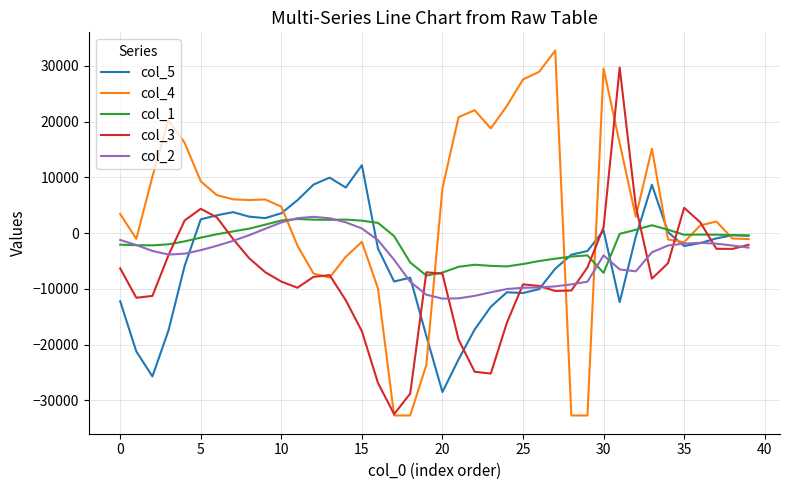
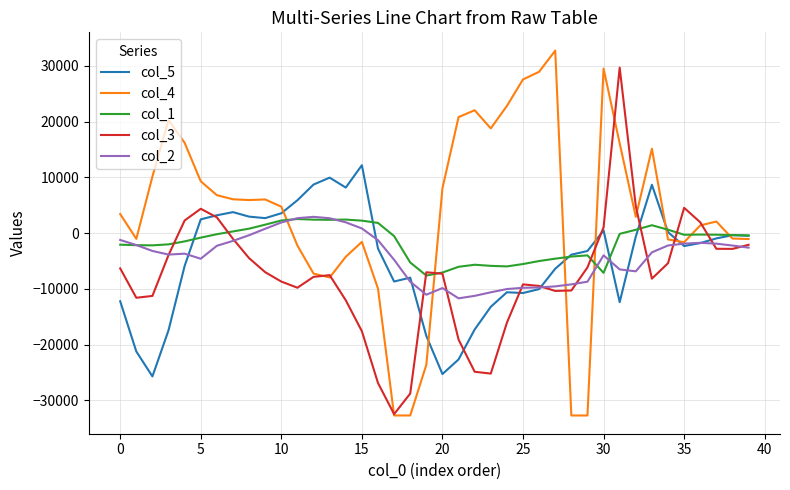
  {
    "col_5": {
      "0": -12000,
      "5": 2000,
      "10": 4000,
      "15": 12000,
-     "20": -28000,
+     "20": -25000,
      "25": -11000,
      "30": 0
    },
    "col_4": {
      "0": 3000,
      "5": 9000,
      "10": 5000,
      "15": -2000,
      "20": 8000,
      "25": 28000,
      "30": 30000
    },
    "col_1": {
      "0": -2000,
      "5": -1000,
      "15": 2000,
      "25": -6000,
      "30": -7000,
      "35": 0
    },
    "col_3": {
      "0": -6000,
      "5": 4000,
      "10": -9000,
      "15": -18000,
      "25": -9000,
      "30": 1000,
      "35": 5000
    },
    "col_2": {
      "0": -1000,
-     "5": -3000,
+     "5": -5000,
      "15": 1000,
-     "20": -12000,
+     "20": -10000,
      "25": -10000,
      "30": -4000
    }
  }
